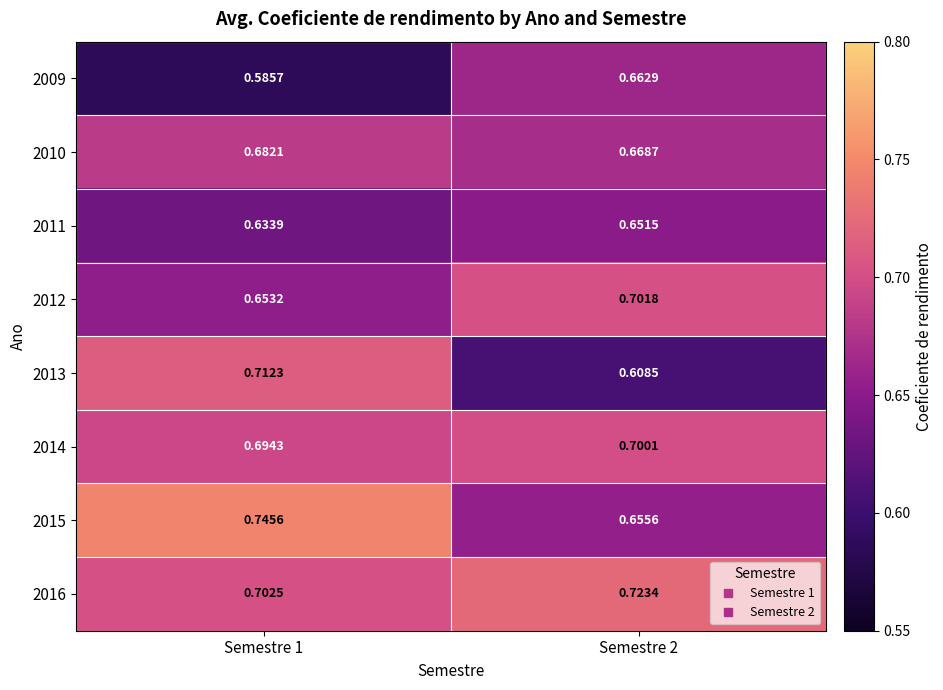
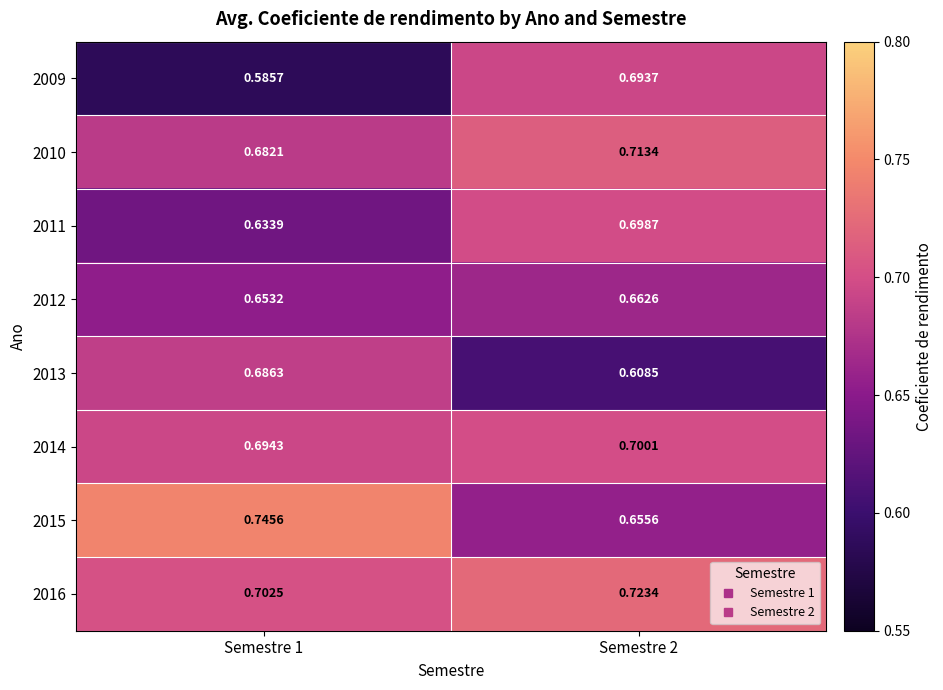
  {
    "2009": {
      "Semestre 1": 0.5857,
-     "Semestre 2": 0.6629
+     "Semestre 2": 0.6937
    },
    "2010": {
      "Semestre 1": 0.6821,
-     "Semestre 2": 0.6687
+     "Semestre 2": 0.7134
    },
    "2011": {
      "Semestre 1": 0.6339,
-     "Semestre 2": 0.6515
+     "Semestre 2": 0.6987
    },
    "2012": {
      "Semestre 1": 0.6532,
-     "Semestre 2": 0.7018
+     "Semestre 2": 0.6626
    },
    "2013": {
-     "Semestre 1": 0.7123,
+     "Semestre 1": 0.6863,
      "Semestre 2": 0.6085
    },
    "2014": {
      "Semestre 1": 0.6943,
      "Semestre 2": 0.7001
    },
    "2015": {
      "Semestre 1": 0.7456,
      "Semestre 2": 0.6556
    },
    "2016": {
      "Semestre 1": 0.7025,
      "Semestre 2": 0.7234
    }
  }
